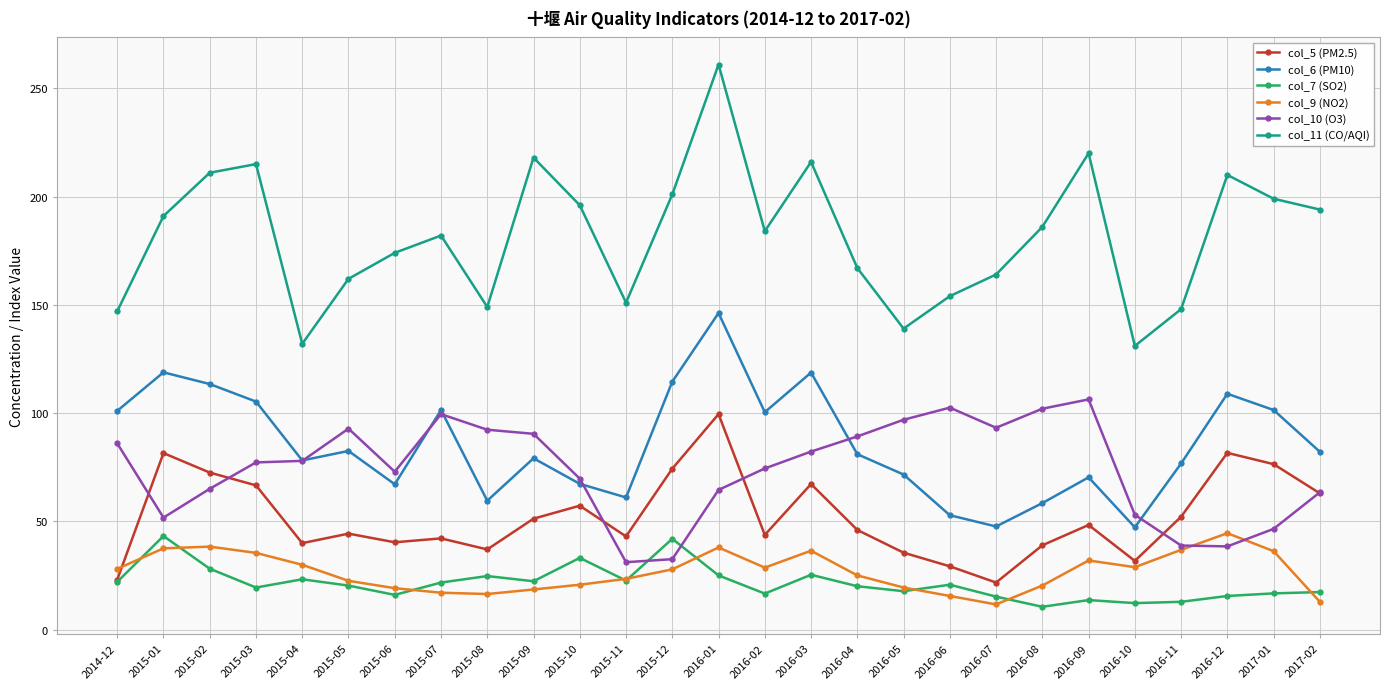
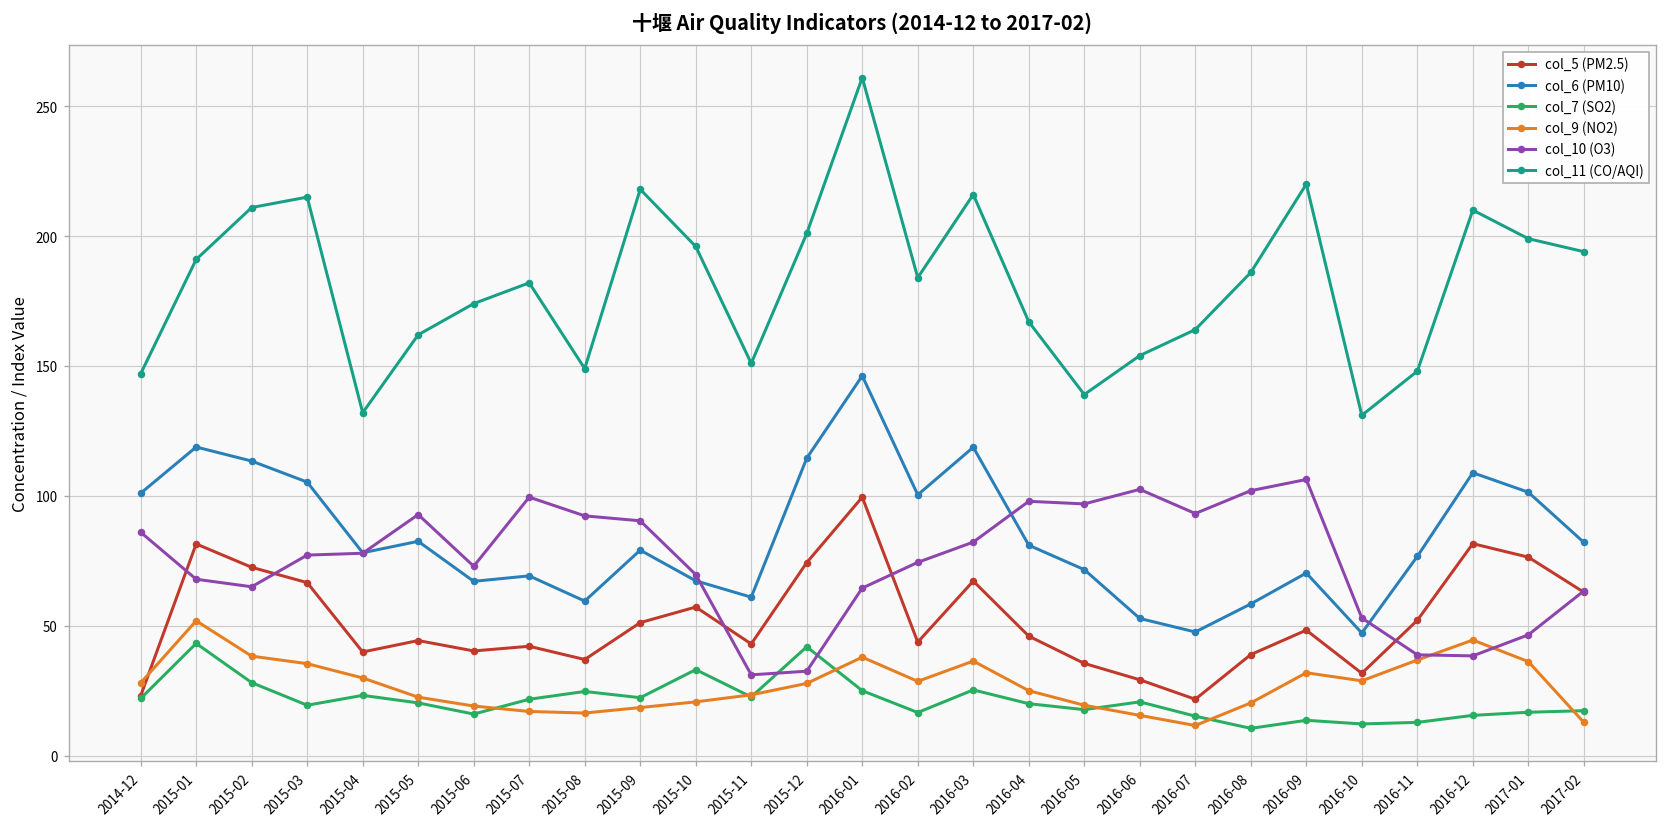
  {
    "col_5 (PM2.5)": {
      "2015-01": 82,
      "2015-02": 73,
      "2015-03": 67,
      "2015-04": 40,
      "2015-05": 44,
      "2015-06": 40,
      "2015-07": 42,
      "2015-08": 37,
      "2015-09": 51,
      "2015-10": 57,
      "2015-11": 43,
      "2015-12": 74,
      "2016-01": 100,
      "2016-02": 44,
      "2016-03": 67,
      "2016-04": 46,
      "2016-05": 36,
      "2016-06": 29,
      "2016-07": 22,
      "2016-08": 39,
      "2016-09": 48,
      "2016-10": 32,
      "2016-11": 52,
      "2016-12": 82,
      "2017-01": 76
    },
    "col_6 (PM10)": {
      "2014-12": 101,
      "2015-01": 119,
      "2015-02": 113,
      "2015-03": 105,
      "2015-05": 83,
      "2015-06": 67,
-     "2015-07": 101,
+     "2015-07": 69,
      "2015-08": 60,
      "2015-09": 79,
      "2015-10": 67,
      "2015-11": 61,
      "2015-12": 115,
      "2016-01": 146,
      "2016-02": 100,
      "2016-03": 119,
      "2016-04": 81,
      "2016-05": 72,
      "2016-06": 53,
      "2016-07": 48,
      "2016-08": 58,
      "2016-09": 70,
      "2016-10": 47,
      "2016-11": 77,
      "2016-12": 109,
      "2017-01": 101,
      "2017-02": 82
    },
    "col_9 (NO2)": {
      "2014-12": 28,
-     "2015-01": 38,
+     "2015-01": 52,
      "2015-02": 38,
      "2015-03": 35,
      "2015-04": 30,
      "2015-05": 23,
      "2015-06": 19,
      "2015-07": 17,
      "2015-08": 16,
      "2015-09": 19,
      "2015-10": 21,
      "2015-12": 28,
      "2016-01": 38,
      "2016-02": 29,
      "2016-03": 36,
      "2016-04": 25,
      "2016-05": 19,
      "2016-06": 16,
      "2016-07": 12,
      "2016-08": 20,
      "2016-09": 32,
      "2016-10": 29,
      "2016-11": 37,
      "2016-12": 45,
      "2017-01": 36,
      "2017-02": 13
    },
    "col_10 (O3)": {
      "2014-12": 86,
-     "2015-01": 52,
+     "2015-01": 68,
      "2015-02": 65,
      "2015-03": 77,
      "2015-05": 93,
      "2015-06": 73,
      "2015-07": 100,
      "2015-08": 92,
      "2015-09": 90,
      "2015-10": 70,
      "2015-11": 31,
      "2015-12": 33,
      "2016-01": 65,
      "2016-02": 74,
      "2016-03": 82,
-     "2016-04": 89,
+     "2016-04": 98,
      "2016-05": 97,
      "2016-06": 103,
      "2016-07": 93,
      "2016-08": 102,
      "2016-09": 106,
      "2016-10": 53,
      "2016-11": 39,
      "2016-12": 38,
      "2017-01": 47
    }
  }
